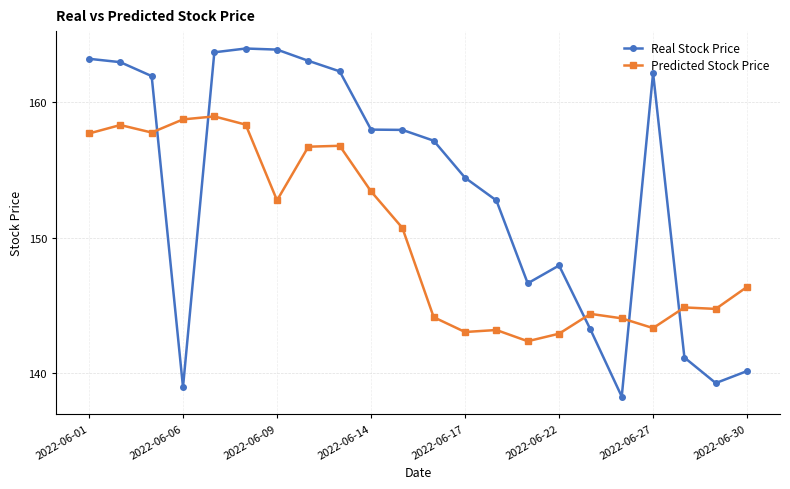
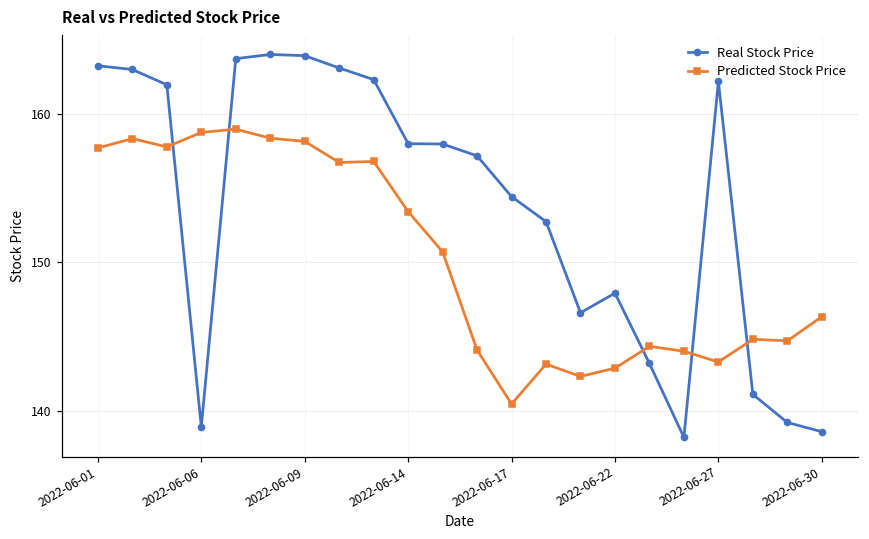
  {
    "Real Stock Price": {
      "2022-06-01": 163.2,
      "2022-06-06": 138.9,
      "2022-06-09": 163.9,
      "2022-06-14": 158.0,
      "2022-06-17": 154.4,
      "2022-06-22": 147.9,
      "2022-06-27": 162.2,
-     "2022-06-30": 140.1
+     "2022-06-30": 138.6
    },
    "Predicted Stock Price": {
      "2022-06-01": 157.7,
      "2022-06-06": 158.7,
-     "2022-06-09": 152.8,
+     "2022-06-09": 158.1,
      "2022-06-14": 153.4,
-     "2022-06-17": 143.0,
+     "2022-06-17": 140.5,
      "2022-06-22": 142.9,
      "2022-06-27": 143.3,
      "2022-06-30": 146.4
    }
  }
